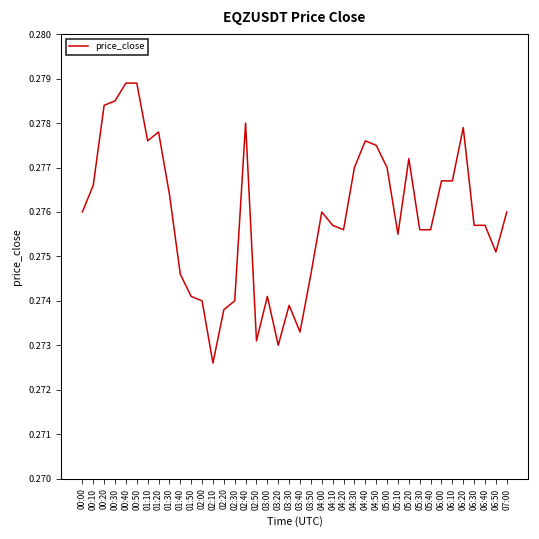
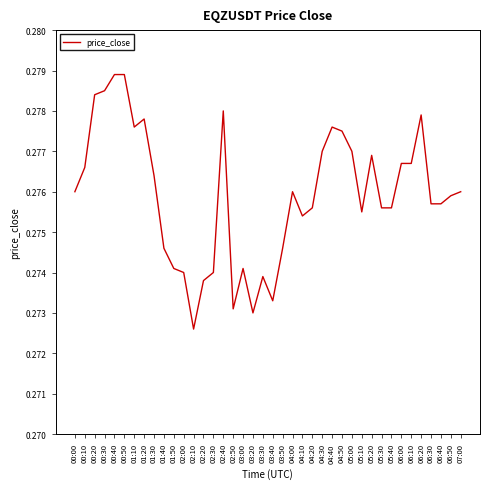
  {
    "00:00": 0.2760,
    "00:10": 0.2766,
    "00:20": 0.2784,
    "00:30": 0.2785,
    "00:40": 0.2789,
    "00:50": 0.2789,
    "01:10": 0.2776,
    "01:20": 0.2778,
    "01:30": 0.2764,
    "01:40": 0.2746,
    "01:50": 0.2741,
    "02:00": 0.2740,
    "02:10": 0.2726,
    "02:20": 0.2738,
    "02:30": 0.2740,
    "02:40": 0.2780,
    "02:50": 0.2731,
    "03:00": 0.2741,
    "03:20": 0.2730,
    "03:30": 0.2739,
    "03:40": 0.2733,
    "03:50": 0.2746,
    "04:00": 0.2760,
-   "04:10": 0.2757,
+   "04:10": 0.2754,
    "04:20": 0.2756,
    "04:30": 0.2770,
    "04:40": 0.2776,
    "04:50": 0.2775,
    "05:00": 0.2770,
    "05:10": 0.2755,
-   "05:20": 0.2772,
+   "05:20": 0.2769,
    "05:30": 0.2756,
    "05:40": 0.2756,
    "06:00": 0.2767,
    "06:10": 0.2767,
    "06:20": 0.2779,
    "06:30": 0.2757,
    "06:40": 0.2757,
-   "06:50": 0.2751,
+   "06:50": 0.2759,
    "07:00": 0.2760
  }
